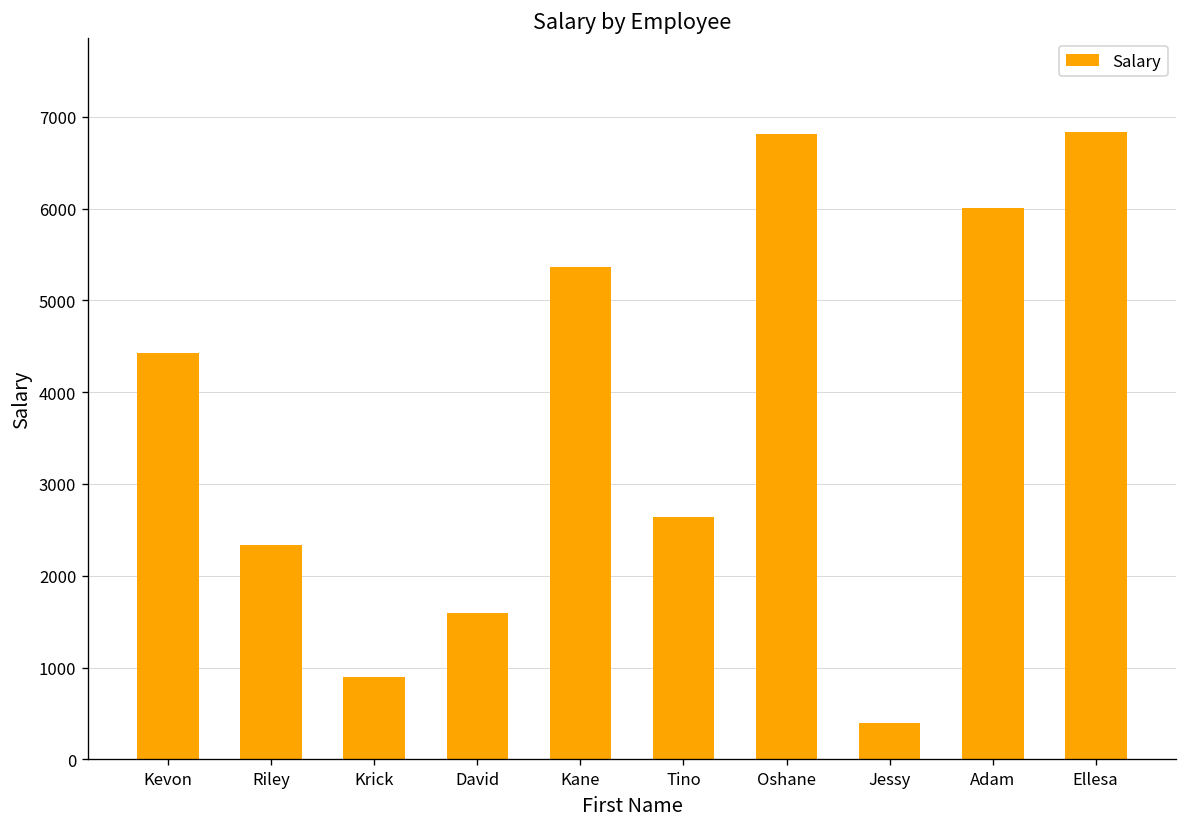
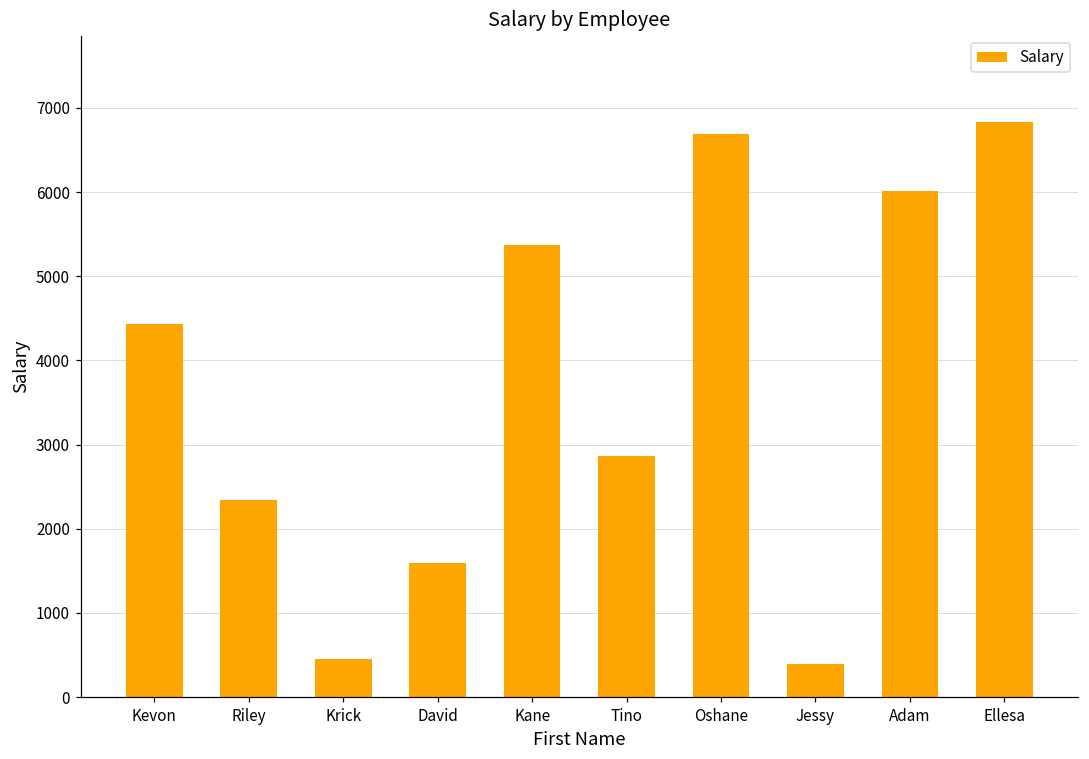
  {
    "Kevon": 4400,
    "Riley": 2300,
-   "Krick": 900,
+   "Krick": 500,
    "David": 1600,
    "Kane": 5400,
-   "Tino": 2600,
-   "Oshane": 6800,
+   "Tino": 2900,
+   "Oshane": 6700,
    "Jessy": 400,
    "Adam": 6000,
    "Ellesa": 6800
  }
